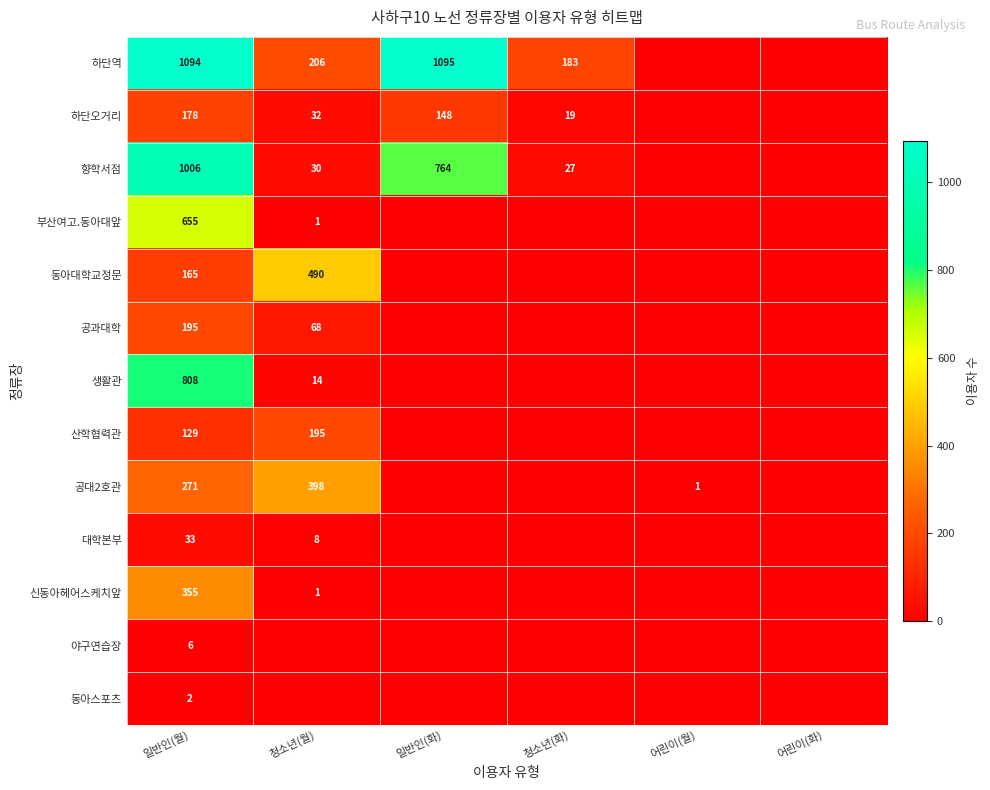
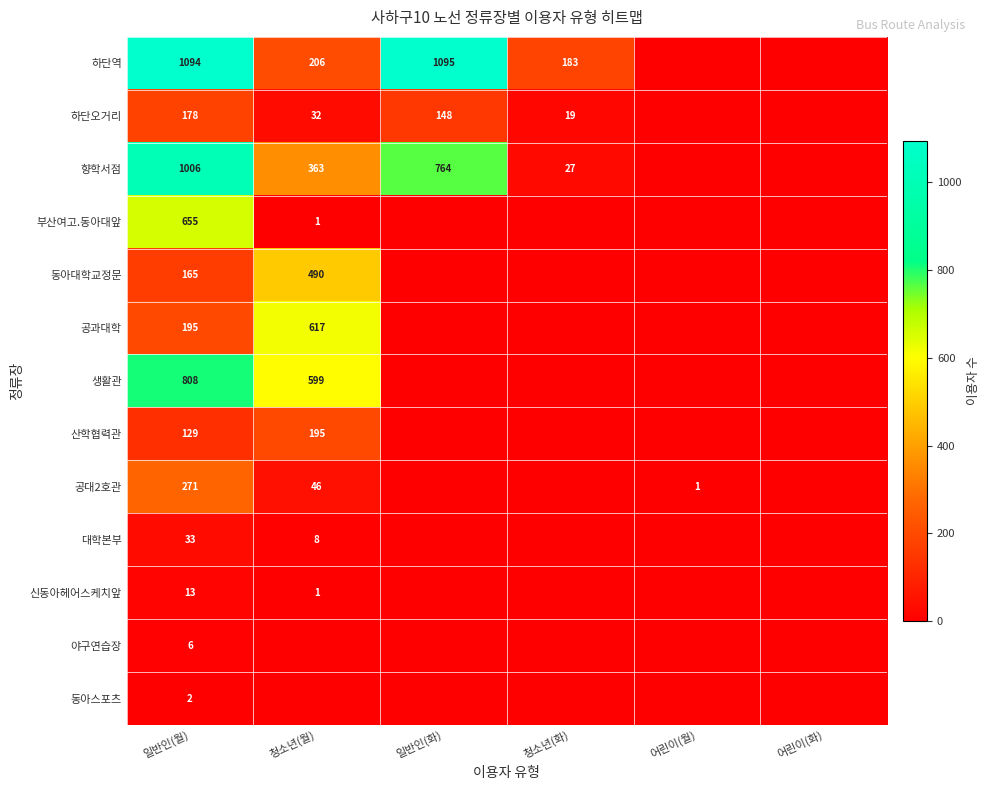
  {
    "하단역": {
      "일반인(월)": 1094,
      "청소년(월)": 206,
      "일반인(화)": 1095,
      "청소년(화)": 183
    },
    "하단오거리": {
      "일반인(월)": 178,
      "청소년(월)": 32,
      "일반인(화)": 148,
      "청소년(화)": 19
    },
    "향학서점": {
      "일반인(월)": 1006,
-     "청소년(월)": 30,
+     "청소년(월)": 363,
      "일반인(화)": 764,
      "청소년(화)": 27
    },
    "부산여고.동아대앞": {
      "일반인(월)": 655,
      "청소년(월)": 1
    },
    "동아대학교정문": {
      "일반인(월)": 165,
      "청소년(월)": 490
    },
    "공과대학": {
      "일반인(월)": 195,
-     "청소년(월)": 68
+     "청소년(월)": 617
    },
    "생활관": {
      "일반인(월)": 808,
-     "청소년(월)": 14
+     "청소년(월)": 599
    },
    "산학협력관": {
      "일반인(월)": 129,
      "청소년(월)": 195
    },
    "공대2호관": {
      "일반인(월)": 271,
-     "청소년(월)": 398,
+     "청소년(월)": 46,
      "어린이(월)": 1
    },
    "대학본부": {
      "일반인(월)": 33,
      "청소년(월)": 8
    },
    "신동아헤어스케치앞": {
-     "일반인(월)": 355,
+     "일반인(월)": 13,
      "청소년(월)": 1
    },
    "야구연습장": {
      "일반인(월)": 6
    },
    "동아스포츠": {
      "일반인(월)": 2
    }
  }
